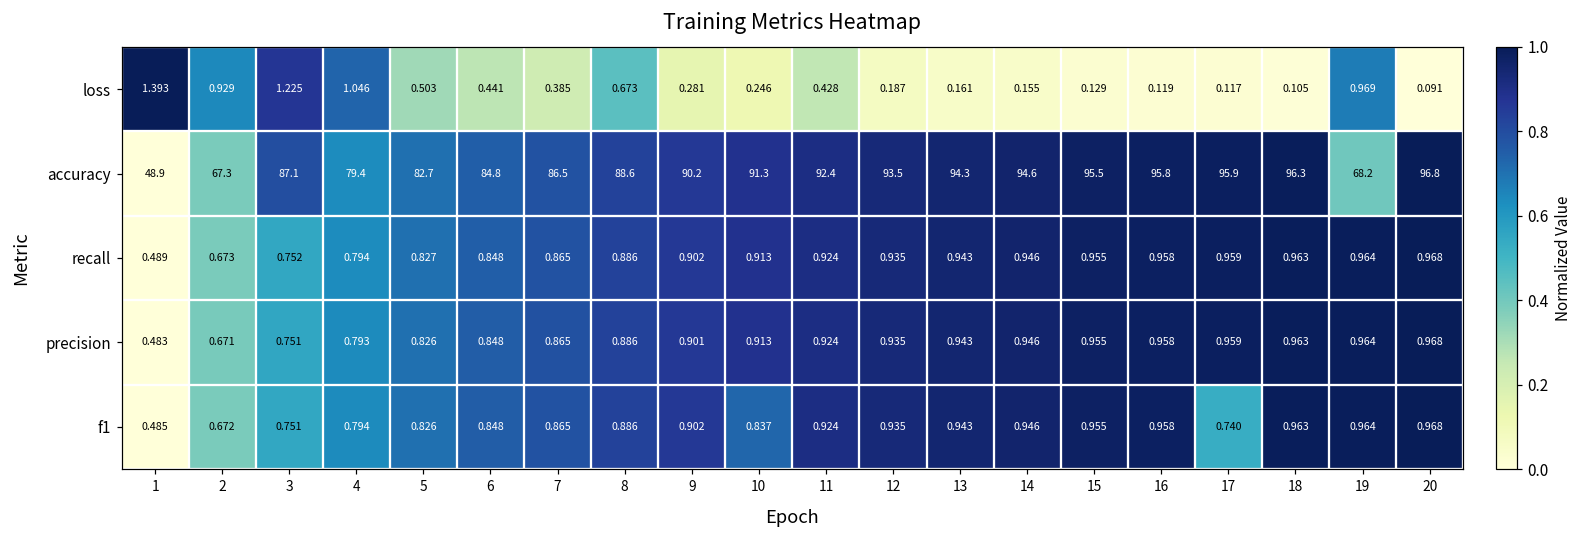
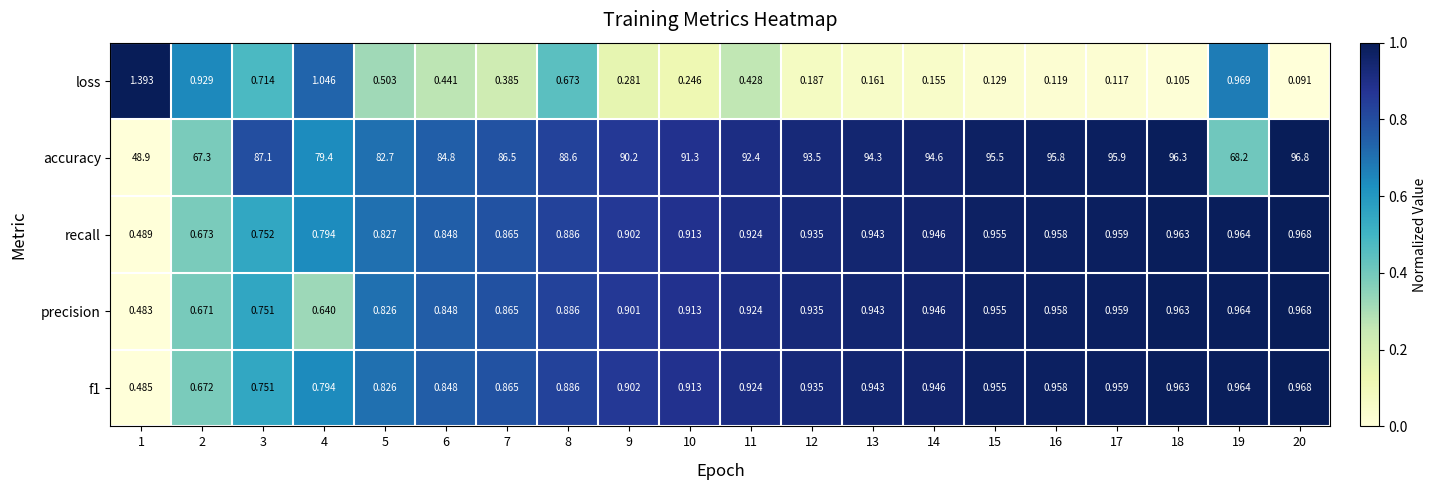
  {
    "loss": {
      "1": 1.393,
      "2": 0.929,
-     "3": 1.225,
+     "3": 0.714,
      "4": 1.046,
      "5": 0.503,
      "6": 0.441,
      "7": 0.385,
      "8": 0.673,
      "9": 0.281,
      "10": 0.246,
      "11": 0.428,
      "12": 0.187,
      "13": 0.161,
      "14": 0.155,
      "15": 0.129,
      "16": 0.119,
      "17": 0.117,
      "18": 0.105,
      "19": 0.969,
      "20": 0.091
    },
    "accuracy": {
      "1": 48.9,
      "2": 67.3,
      "3": 87.1,
      "4": 79.4,
      "5": 82.7,
      "6": 84.8,
      "7": 86.5,
      "8": 88.6,
      "9": 90.2,
      "10": 91.3,
      "11": 92.4,
      "12": 93.5,
      "13": 94.3,
      "14": 94.6,
      "15": 95.5,
      "16": 95.8,
      "17": 95.9,
      "18": 96.3,
      "19": 68.2,
      "20": 96.8
    },
    "recall": {
      "1": 0.489,
      "2": 0.673,
      "3": 0.752,
      "4": 0.794,
      "5": 0.827,
      "6": 0.848,
      "7": 0.865,
      "8": 0.886,
      "9": 0.902,
      "10": 0.913,
      "11": 0.924,
      "12": 0.935,
      "13": 0.943,
      "14": 0.946,
      "15": 0.955,
      "16": 0.958,
      "17": 0.959,
      "18": 0.963,
      "19": 0.964,
      "20": 0.968
    },
    "precision": {
      "1": 0.483,
      "2": 0.671,
      "3": 0.751,
-     "4": 0.793,
+     "4": 0.640,
      "5": 0.826,
      "6": 0.848,
      "7": 0.865,
      "8": 0.886,
      "9": 0.901,
      "10": 0.913,
      "11": 0.924,
      "12": 0.935,
      "13": 0.943,
      "14": 0.946,
      "15": 0.955,
      "16": 0.958,
      "17": 0.959,
      "18": 0.963,
      "19": 0.964,
      "20": 0.968
    },
    "f1": {
      "1": 0.485,
      "2": 0.672,
      "3": 0.751,
      "4": 0.794,
      "5": 0.826,
      "6": 0.848,
      "7": 0.865,
      "8": 0.886,
      "9": 0.902,
-     "10": 0.837,
+     "10": 0.913,
      "11": 0.924,
      "12": 0.935,
      "13": 0.943,
      "14": 0.946,
      "15": 0.955,
      "16": 0.958,
-     "17": 0.740,
+     "17": 0.959,
      "18": 0.963,
      "19": 0.964,
      "20": 0.968
    }
  }
